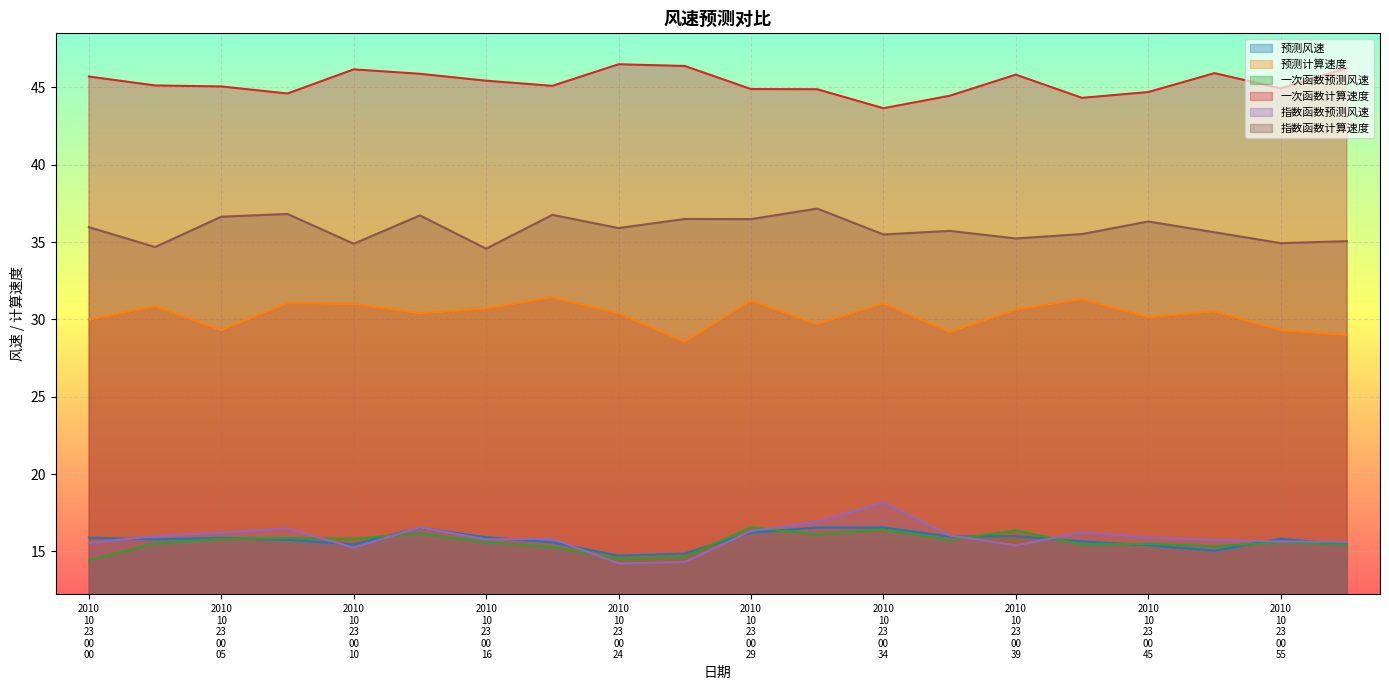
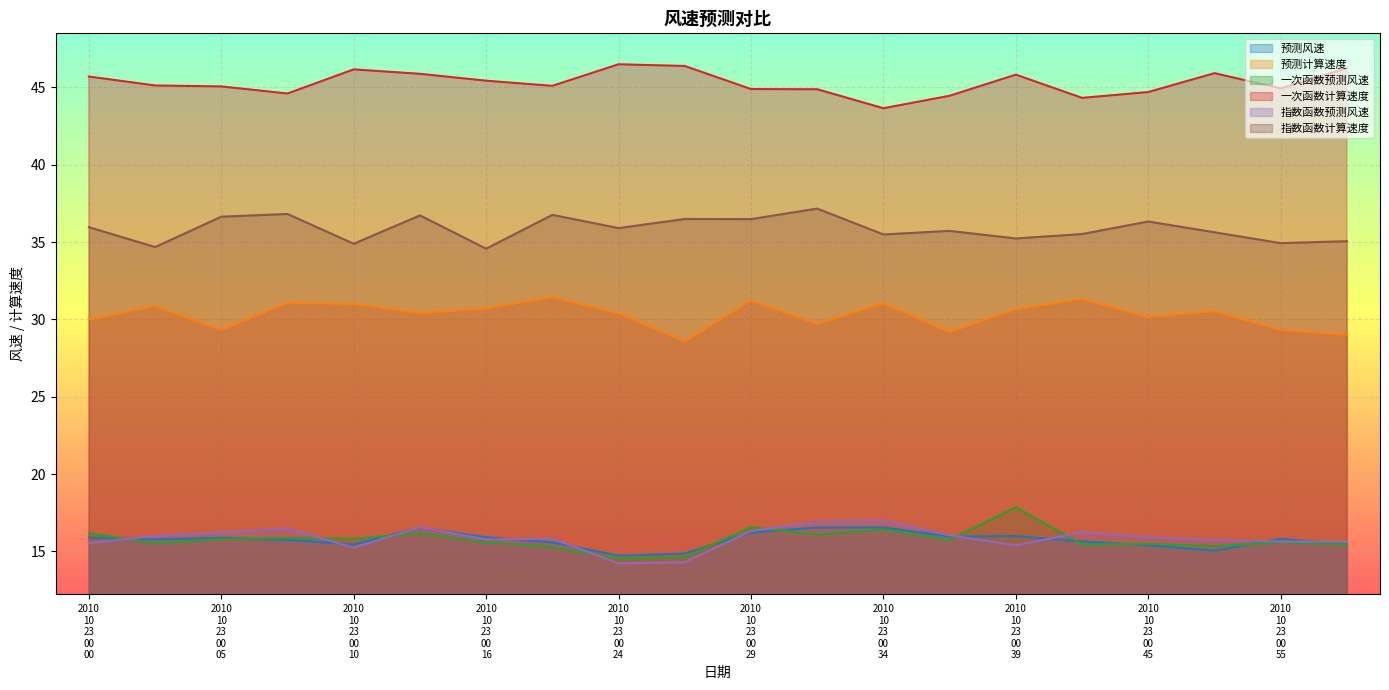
  {
    "预测风速": {
      "2010 10 23 00 00": 15.9,
      "2010 10 23 00 10": 15.5,
      "2010 10 23 00 24": 14.7,
      "2010 10 23 00 39": 16.0,
      "2010 10 23 00 55": 15.8
    },
    "一次函数预测风速": {
-     "2010 10 23 00 00": 14.4,
+     "2010 10 23 00 00": 16.2,
      "2010 10 23 00 10": 15.8,
      "2010 10 23 00 16": 15.6,
      "2010 10 23 00 24": 14.5,
      "2010 10 23 00 29": 16.6,
-     "2010 10 23 00 39": 16.4
+     "2010 10 23 00 39": 17.9
    },
    "指数函数预测风速": {
      "2010 10 23 00 00": 15.5,
      "2010 10 23 00 05": 16.2,
      "2010 10 23 00 10": 15.2,
      "2010 10 23 00 24": 14.2,
-     "2010 10 23 00 34": 18.2,
+     "2010 10 23 00 34": 17.0,
      "2010 10 23 00 39": 15.4,
      "2010 10 23 00 45": 15.9
    }
  }
